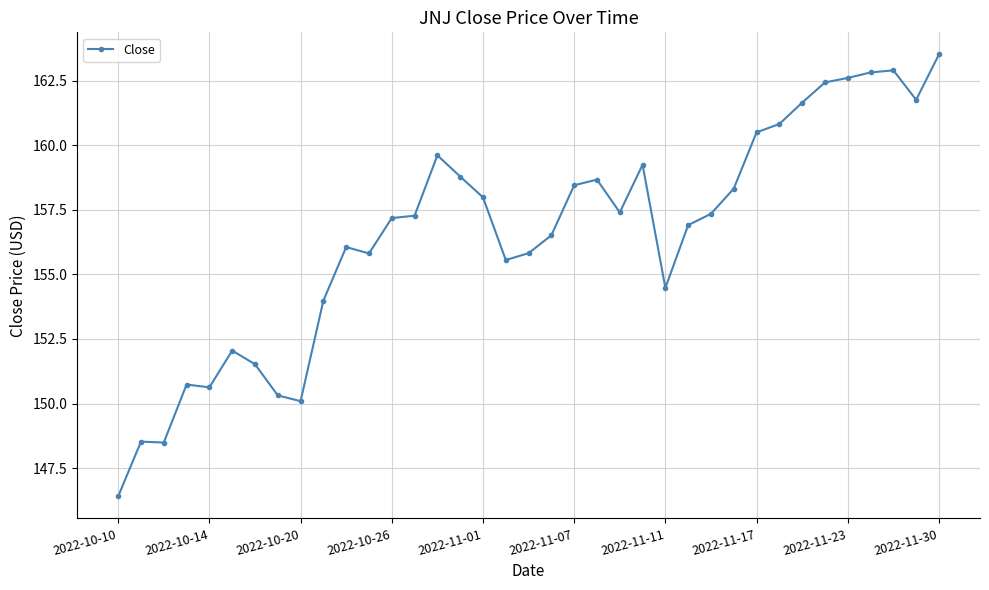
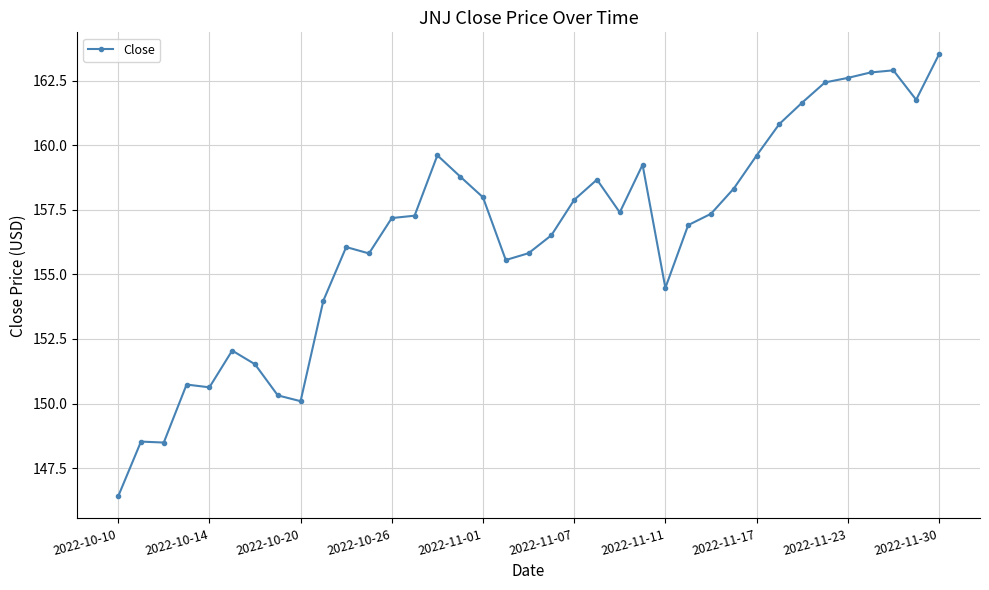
  {
    "2022-10-10": 146.4,
    "2022-10-14": 150.6,
    "2022-10-20": 150.1,
    "2022-10-26": 157.2,
    "2022-11-01": 158.0,
-   "2022-11-07": 158.5,
+   "2022-11-07": 157.9,
    "2022-11-11": 154.5,
-   "2022-11-17": 160.5,
+   "2022-11-17": 159.6,
    "2022-11-23": 162.6,
    "2022-11-30": 163.5
  }
